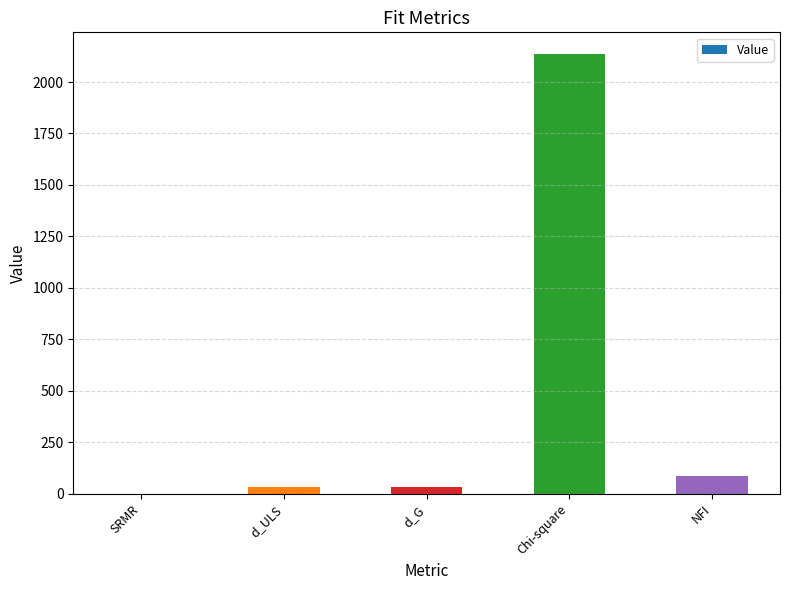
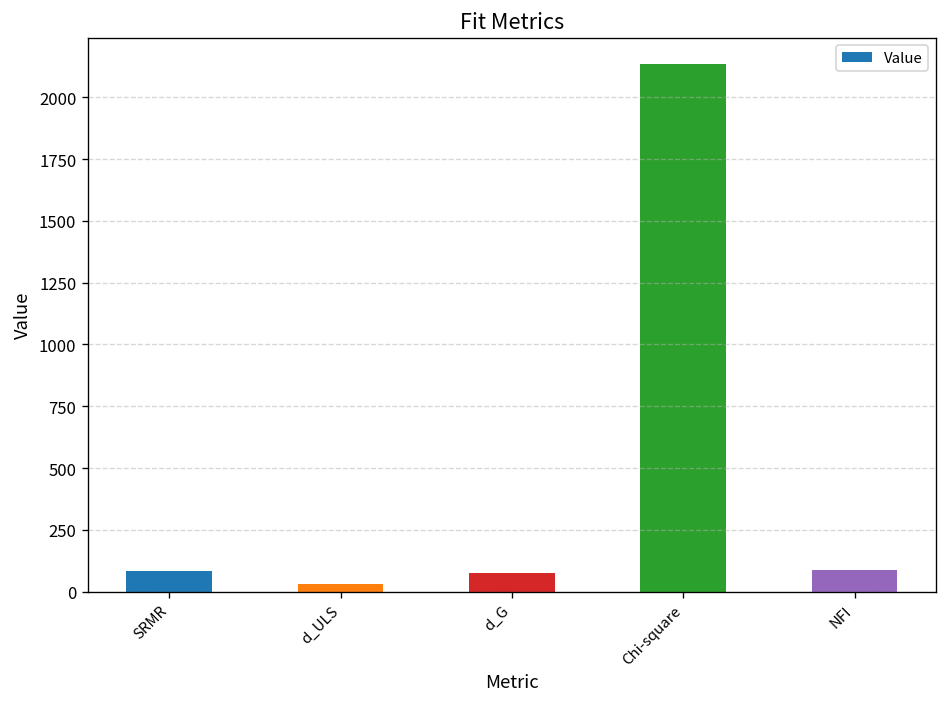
  {
-   "SRMR": 0,
+   "SRMR": 80,
    "d_ULS": 30,
-   "d_G": 30,
+   "d_G": 70,
    "Chi-square": 2130,
    "NFI": 90
  }
